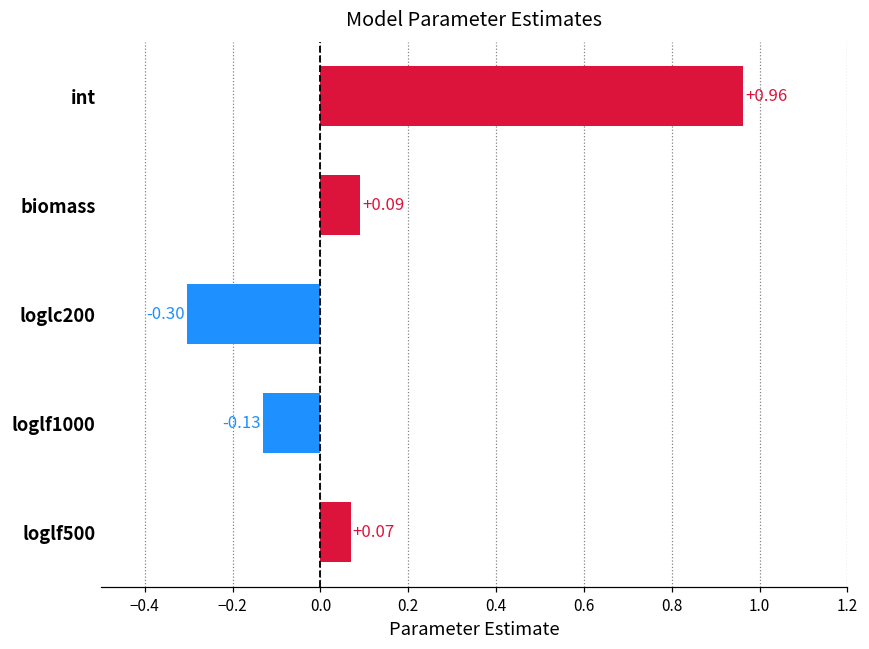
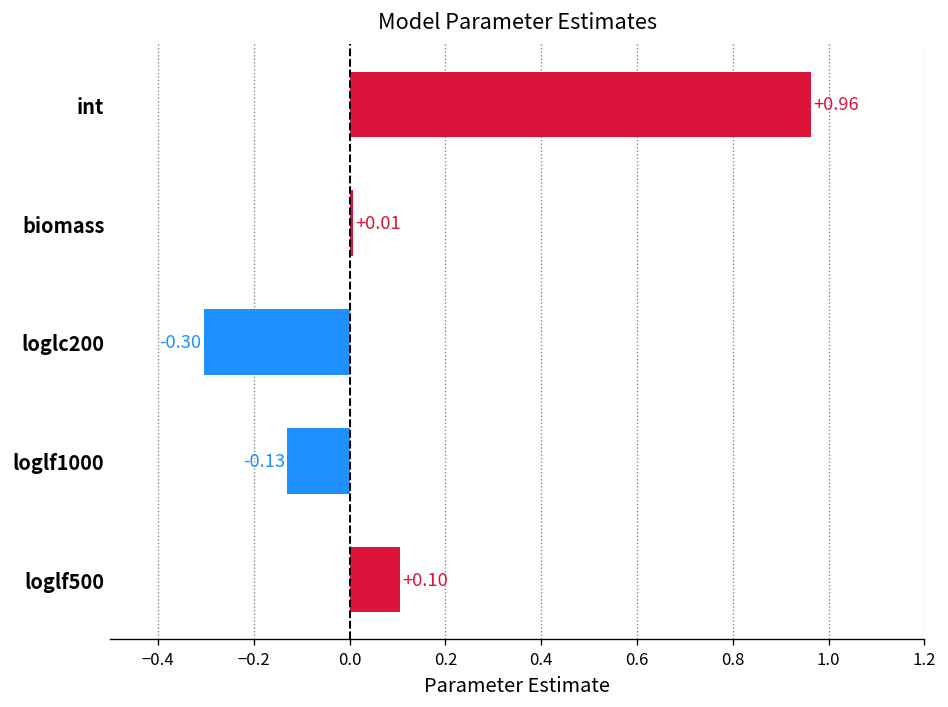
  {
    "int": "+0.96",
-   "biomass": "+0.09",
+   "biomass": "+0.01",
    "loglc200": "-0.30",
    "loglf1000": "-0.13",
-   "loglf500": "+0.07"
+   "loglf500": "+0.10"
  }
